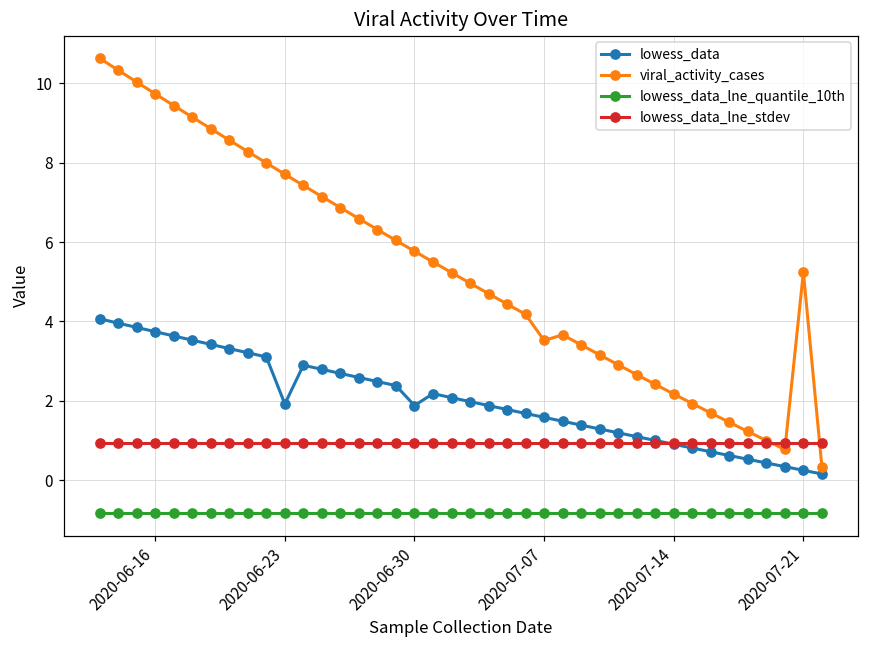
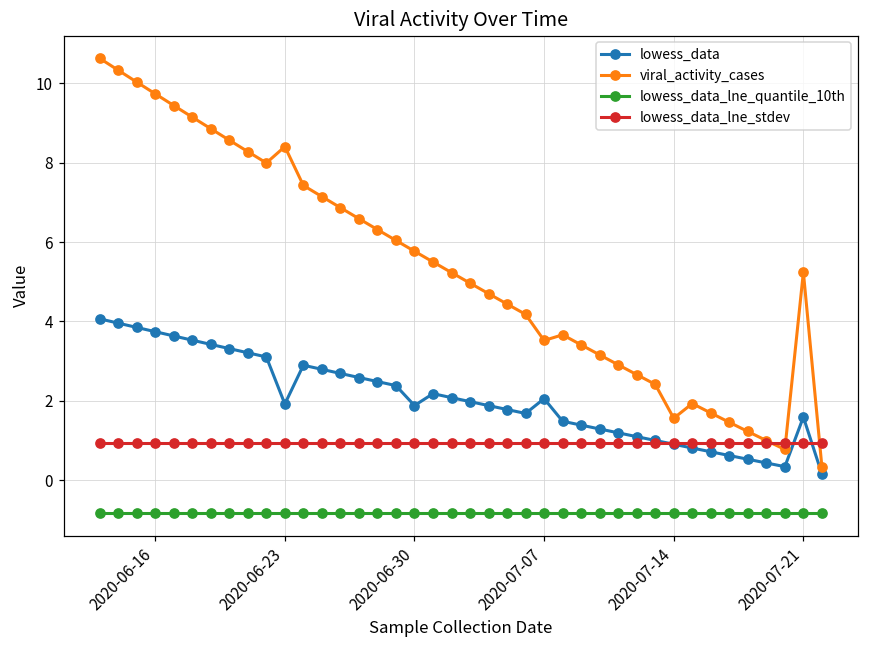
  {
    "lowess_data": {
      "2020-06-16": 3.7,
      "2020-06-23": 1.9,
      "2020-06-30": 1.9,
-     "2020-07-07": 1.6,
-     "2020-07-21": 0.3
+     "2020-07-07": 2.1,
+     "2020-07-21": 1.6
    },
    "viral_activity_cases": {
      "2020-06-16": 9.7,
-     "2020-06-23": 7.7,
+     "2020-06-23": 8.4,
      "2020-06-30": 5.8,
      "2020-07-07": 3.5,
-     "2020-07-14": 2.2,
+     "2020-07-14": 1.6,
      "2020-07-21": 5.2
    },
    "lowess_data_lne_quantile_10th": {
      "2020-06-16": -0.8,
      "2020-06-23": -0.8,
      "2020-06-30": -0.8,
      "2020-07-07": -0.8,
      "2020-07-14": -0.8,
      "2020-07-21": -0.8
    },
    "lowess_data_lne_stdev": {
      "2020-06-16": 0.9,
      "2020-06-23": 0.9,
      "2020-06-30": 0.9,
      "2020-07-07": 0.9,
      "2020-07-21": 0.9
    }
  }
